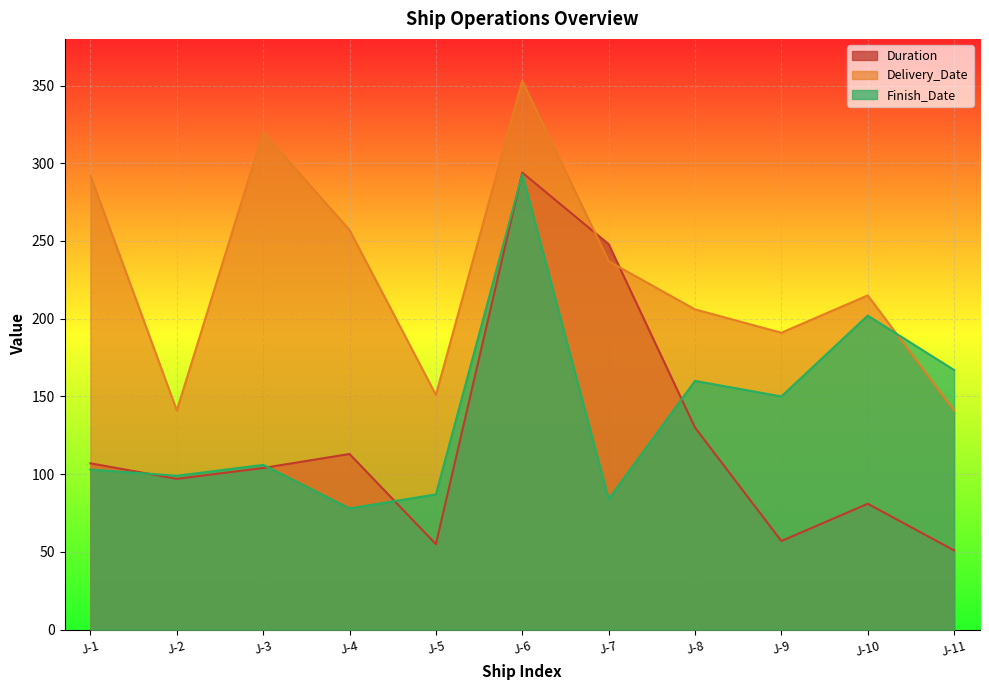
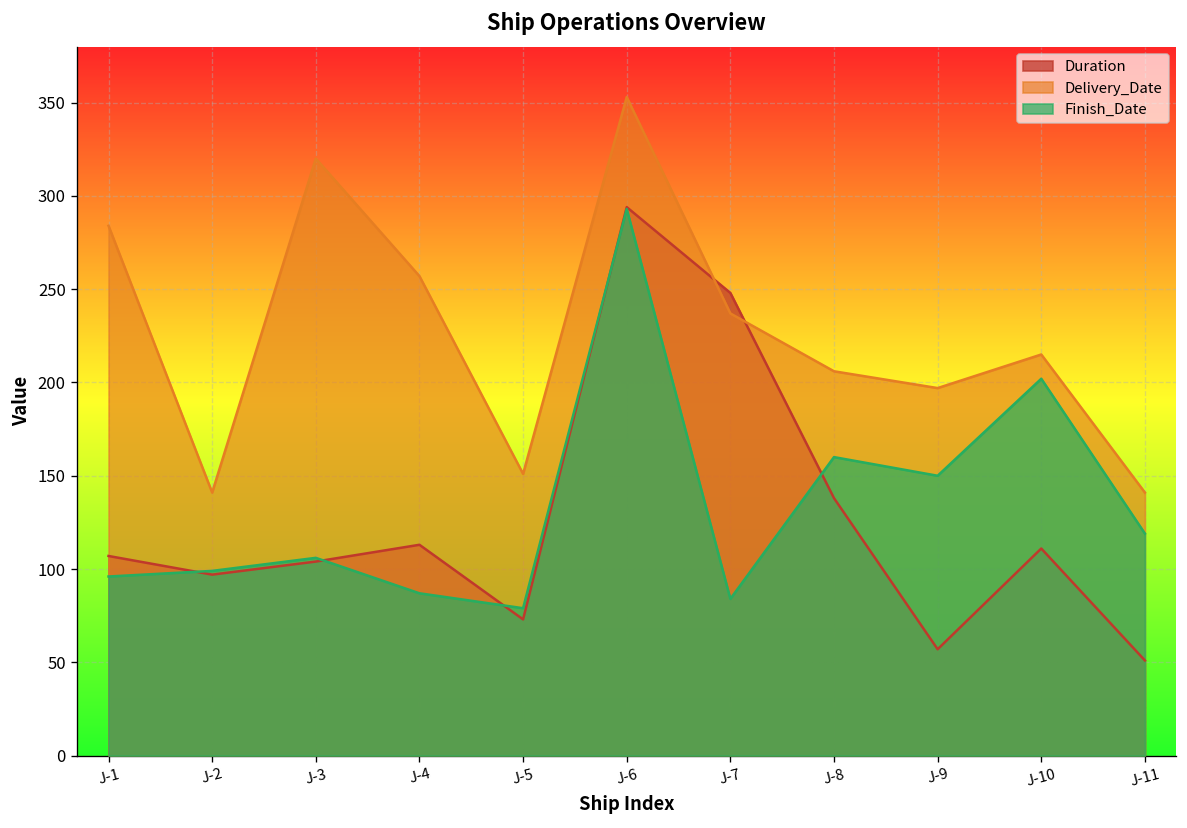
  {
    "Duration": {
      "J-1": 107,
      "J-2": 97,
      "J-3": 104,
      "J-4": 113,
-     "J-5": 55,
+     "J-5": 73,
      "J-7": 248,
-     "J-8": 130,
+     "J-8": 138,
      "J-9": 57,
-     "J-10": 81,
+     "J-10": 111,
      "J-11": 51
    },
    "Delivery_Date": {
-     "J-1": 292,
+     "J-1": 284,
      "J-2": 141,
      "J-3": 320,
      "J-4": 257,
      "J-5": 151,
      "J-6": 353,
      "J-7": 237,
      "J-8": 206,
-     "J-9": 191,
+     "J-9": 197,
      "J-10": 215,
      "J-11": 141
    },
    "Finish_Date": {
-     "J-1": 103,
+     "J-1": 96,
      "J-2": 99,
      "J-3": 106,
-     "J-4": 78,
-     "J-5": 87,
+     "J-4": 87,
+     "J-5": 79,
      "J-7": 84,
      "J-8": 160,
      "J-9": 150,
      "J-10": 202,
-     "J-11": 167
+     "J-11": 119
    }
  }
